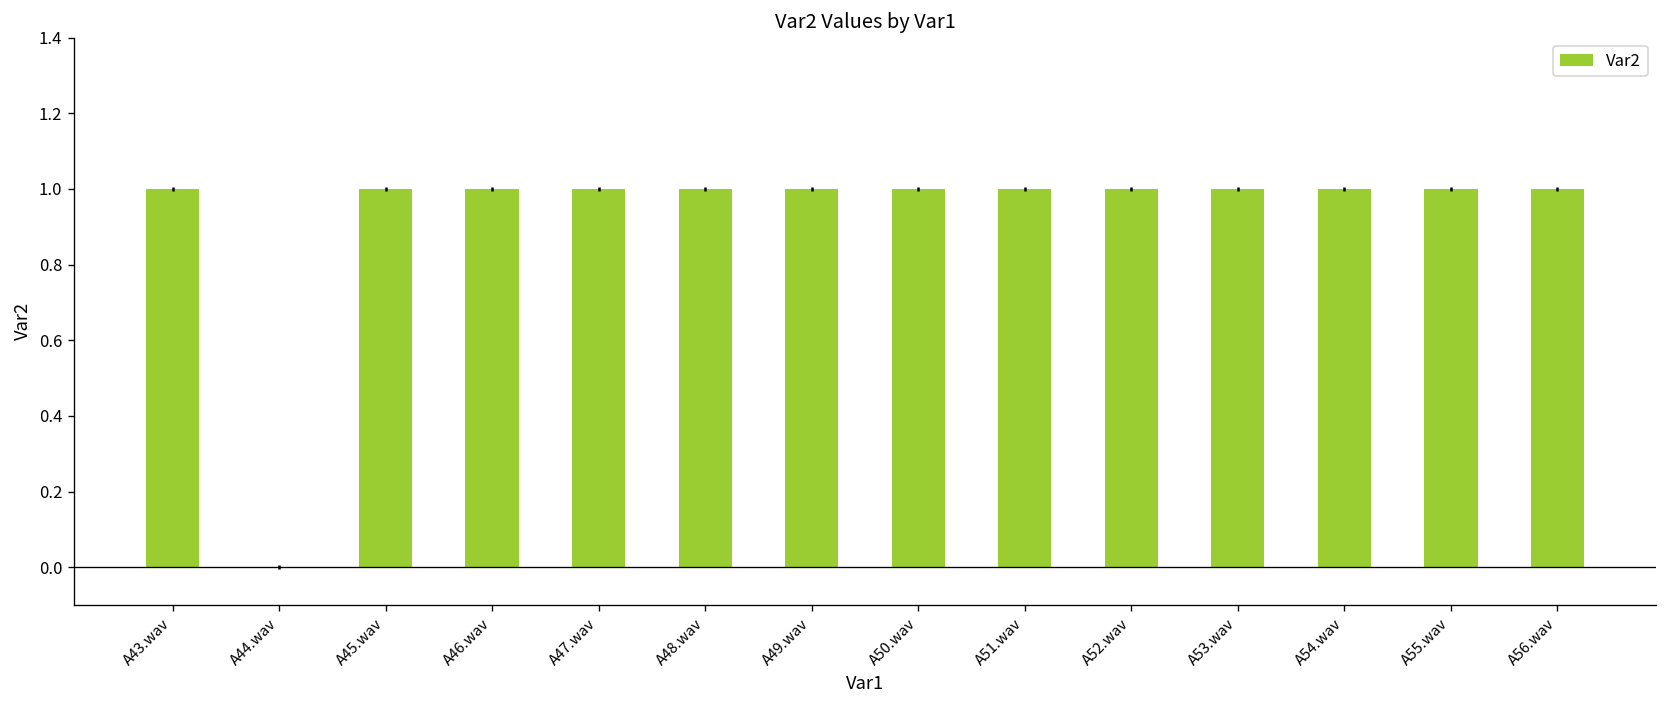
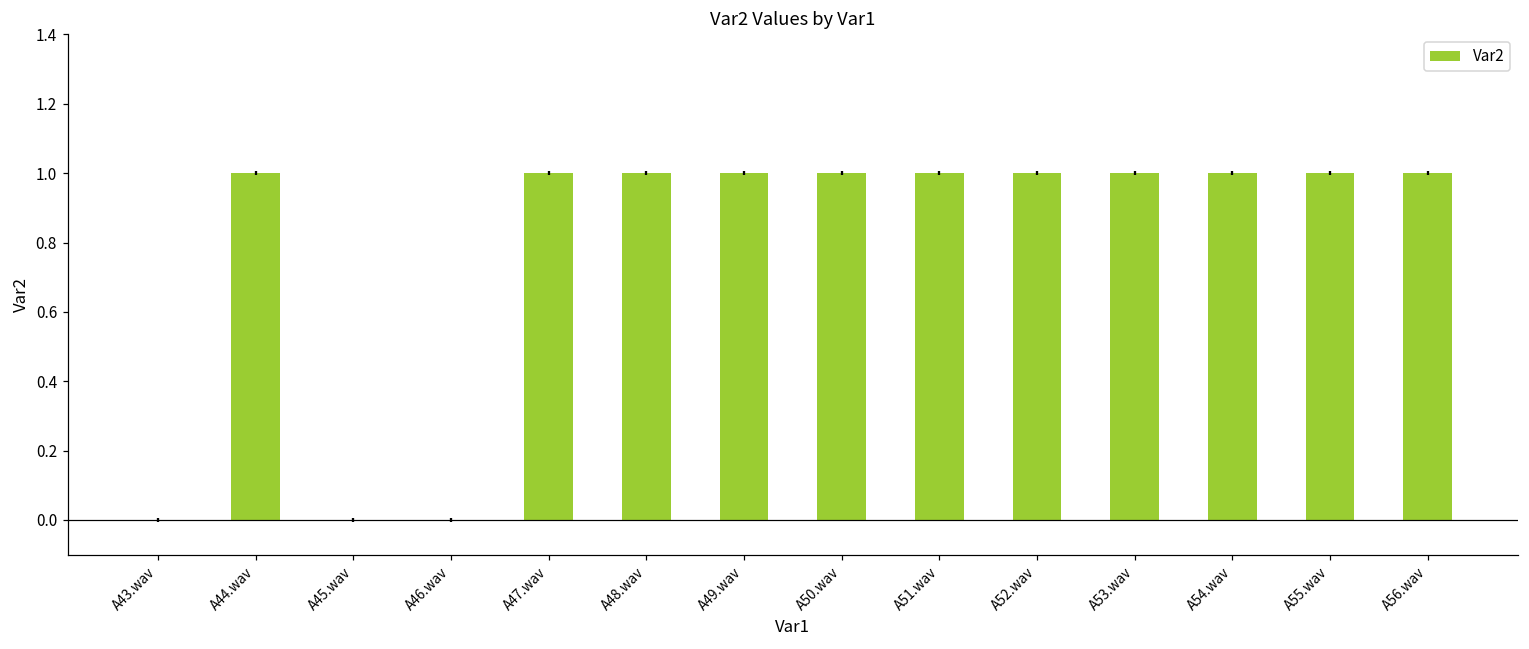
  {
-   "A43.wav": 1,
-   "A44.wav": 0,
-   "A45.wav": 1,
-   "A46.wav": 1,
+   "A43.wav": 0,
+   "A44.wav": 1,
+   "A45.wav": 0,
+   "A46.wav": 0,
    "A47.wav": 1,
    "A48.wav": 1,
    "A49.wav": 1,
    "A50.wav": 1,
    "A51.wav": 1,
    "A52.wav": 1,
    "A53.wav": 1,
    "A54.wav": 1,
    "A55.wav": 1,
    "A56.wav": 1
  }
